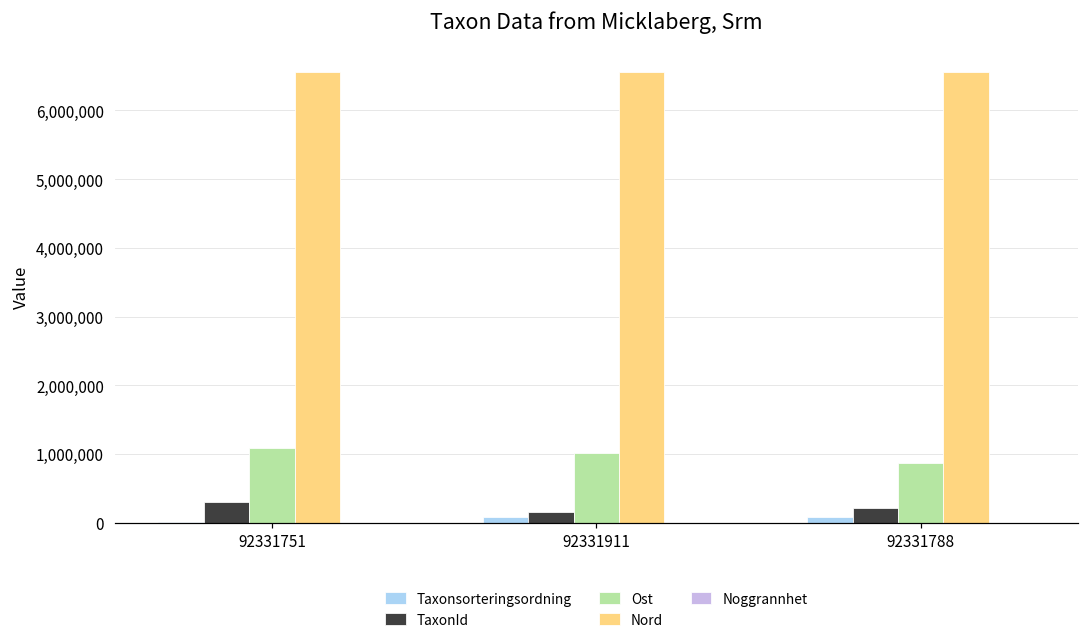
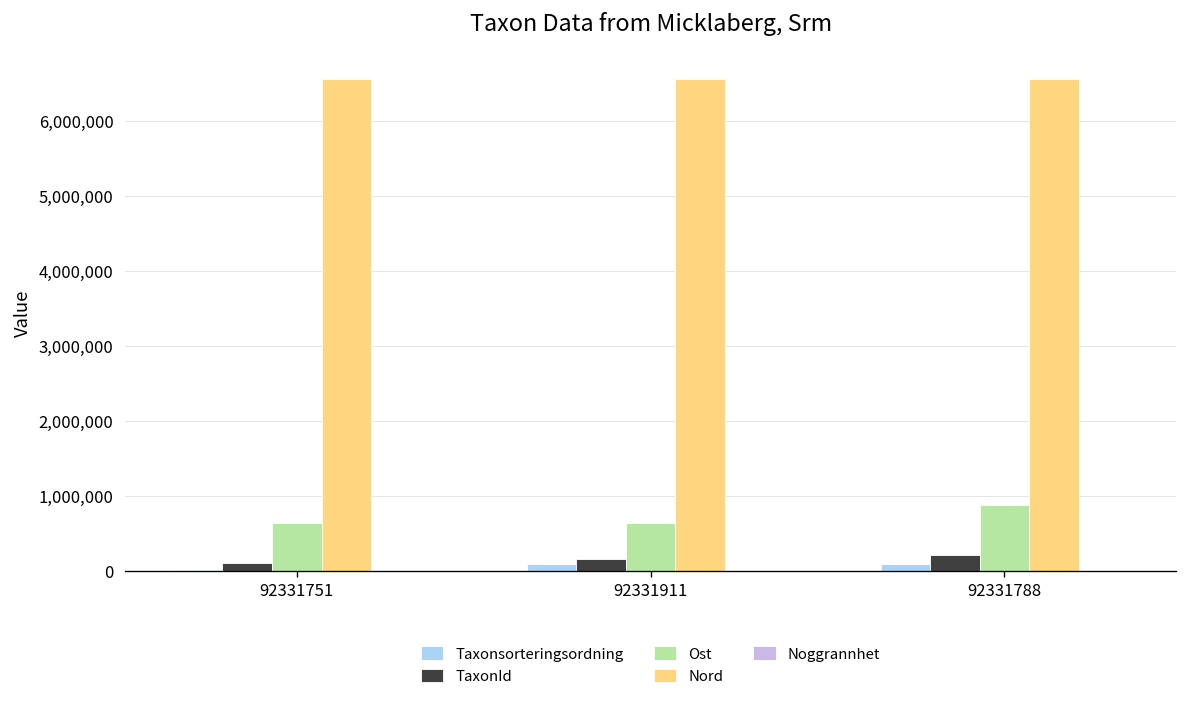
  {
    "TaxonId": {
-     "92331751": "300,000",
+     "92331751": "100,000",
      "92331911": "200,000",
      "92331788": "200,000"
    },
    "Ost": {
-     "92331751": "1,100,000",
-     "92331911": "1,000,000",
+     "92331751": "600,000",
+     "92331911": "600,000",
      "92331788": "900,000"
    },
    "Nord": {
      "92331751": "6,600,000",
      "92331911": "6,600,000",
      "92331788": "6,600,000"
    }
  }
